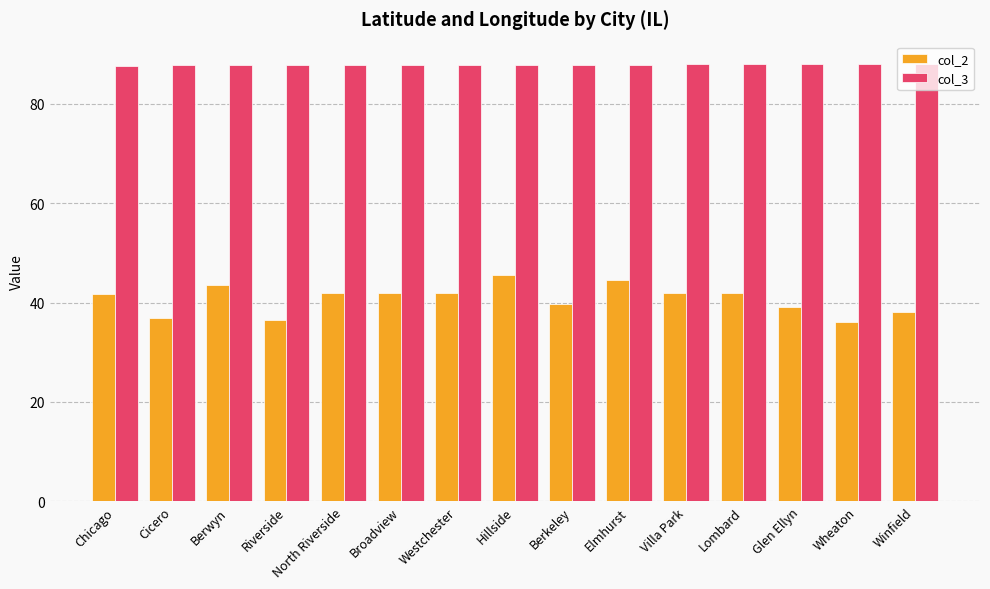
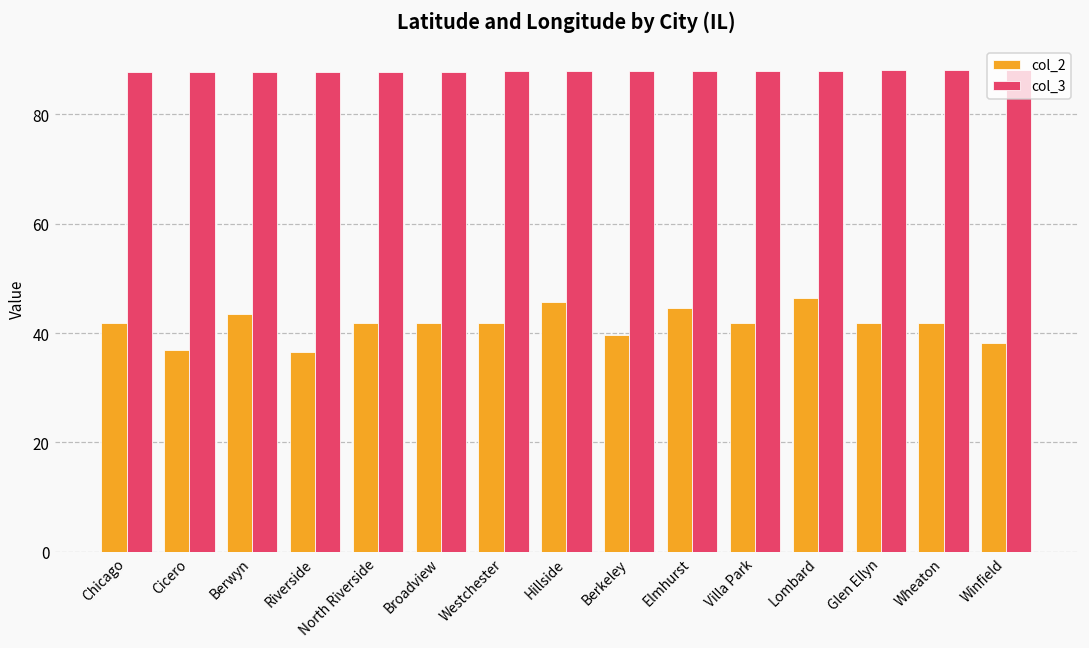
  {
    "col_2": {
      "Chicago": 42,
      "Cicero": 37,
      "Berwyn": 44,
      "Riverside": 36,
      "North Riverside": 42,
      "Broadview": 42,
      "Westchester": 42,
      "Hillside": 46,
      "Berkeley": 40,
      "Elmhurst": 45,
      "Villa Park": 42,
-     "Lombard": 42,
-     "Glen Ellyn": 39,
-     "Wheaton": 36,
+     "Lombard": 46,
+     "Glen Ellyn": 42,
+     "Wheaton": 42,
      "Winfield": 38
    },
    "col_3": {
      "Chicago": 88,
      "Cicero": 88,
      "Berwyn": 88,
      "Riverside": 88,
      "North Riverside": 88,
      "Broadview": 88,
      "Westchester": 88,
      "Hillside": 88,
      "Berkeley": 88,
      "Elmhurst": 88,
      "Villa Park": 88,
      "Lombard": 88,
      "Glen Ellyn": 88,
      "Wheaton": 88
    }
  }
